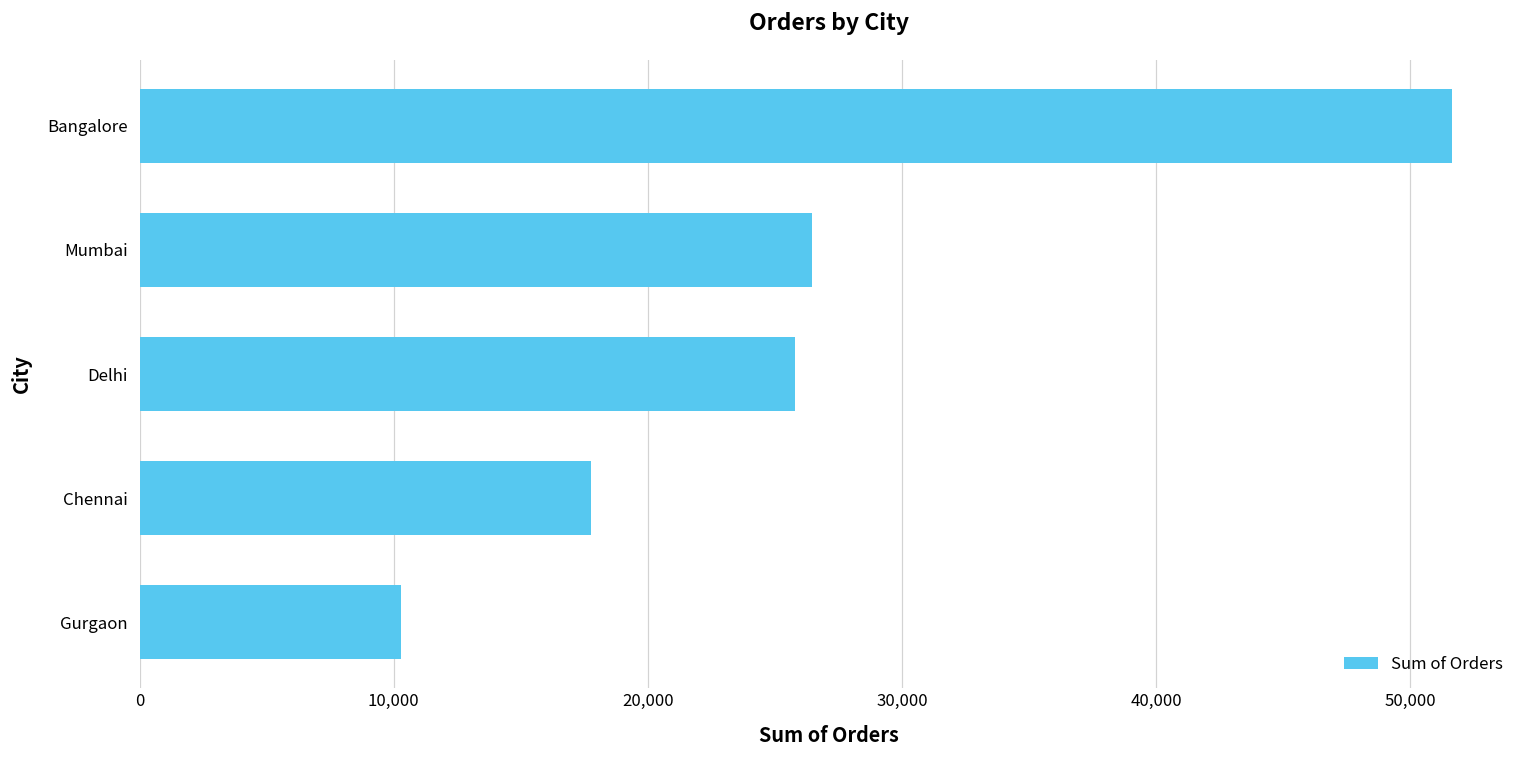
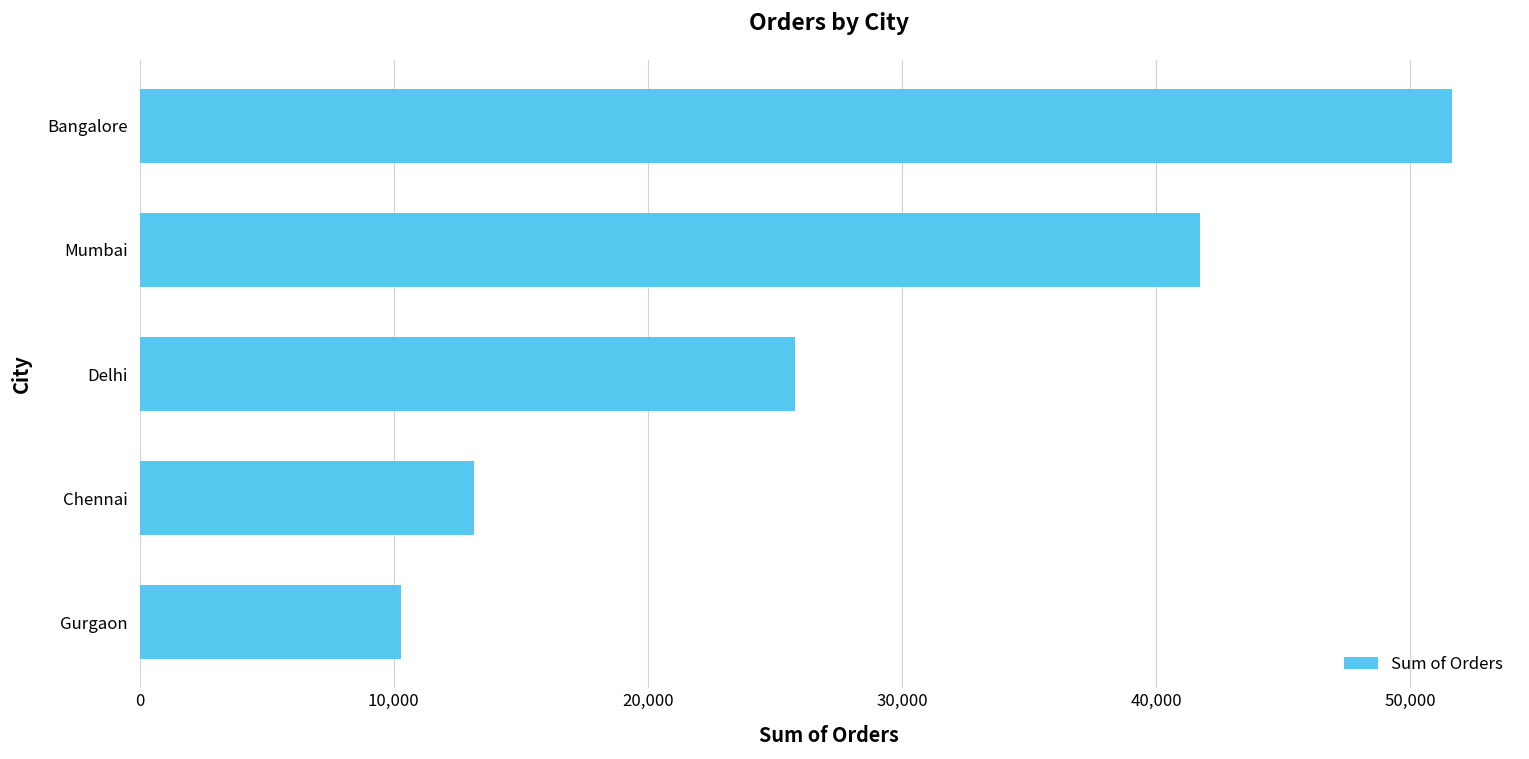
  {
    "Bangalore": "51,700",
-   "Mumbai": "26,400",
+   "Mumbai": "41,700",
    "Delhi": "25,800",
-   "Chennai": "17,700",
+   "Chennai": "13,200",
    "Gurgaon": "10,300"
  }
